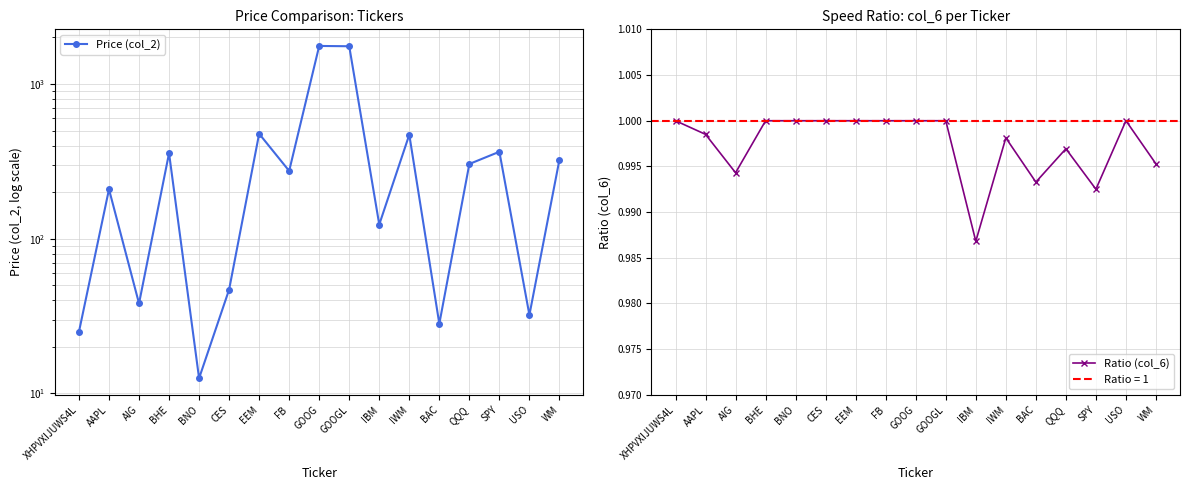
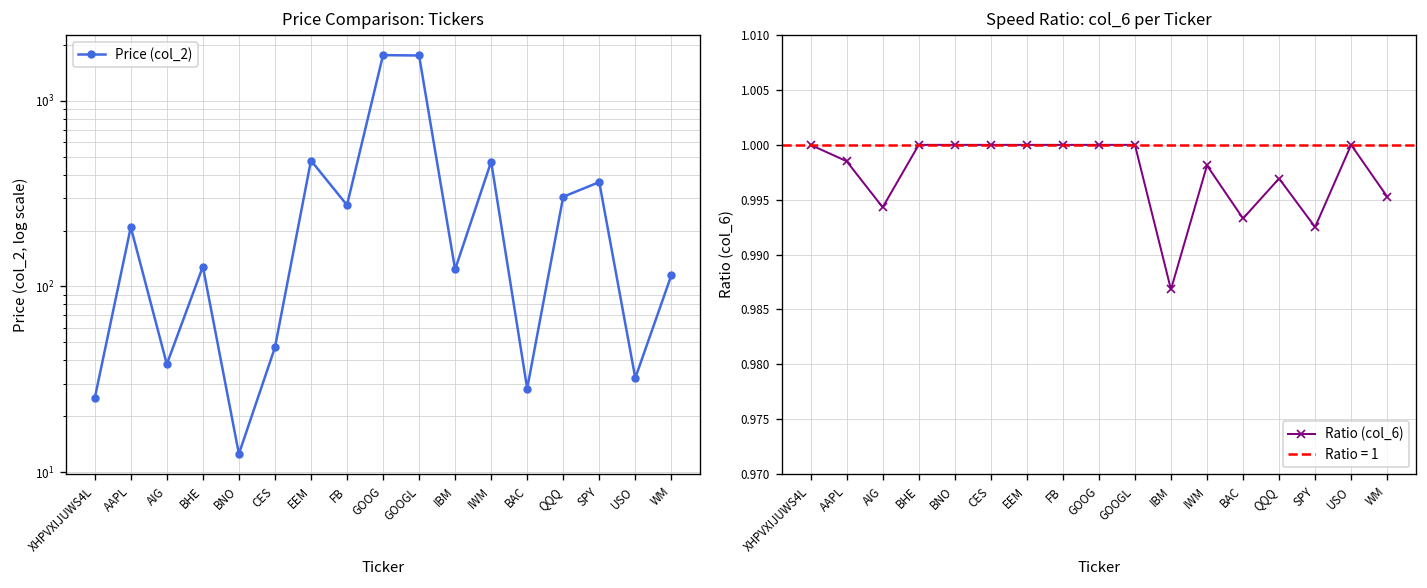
  {
    "Price Comparison: Tickers": {
      "XHPVXIJUWS4L": 25,
      "AAPL": 210,
      "AIG": 38,
-     "BHE": 360,
+     "BHE": 130,
      "BNO": 13,
      "CES": 47,
      "EEM": 480,
      "FB": 270,
      "GOOG": 1800,
      "GOOGL": 1800,
      "IBM": 120,
      "IWM": 470,
      "BAC": 28,
      "QQQ": 300,
      "SPY": 360,
      "USO": 32,
-     "WM": 320
+     "WM": 110
    },
    "Speed Ratio: col_6 per Ticker": {
      "XHPVXIJUWS4L": 1.000,
      "AAPL": 0.999,
      "AIG": 0.994,
      "BHE": 1.000,
      "BNO": 1.000,
      "CES": 1.000,
      "EEM": 1.000,
      "FB": 1.000,
      "GOOG": 1.000,
      "GOOGL": 1.000,
      "IBM": 0.987,
      "IWM": 0.998,
      "BAC": 0.993,
      "QQQ": 0.997,
      "SPY": 0.993,
      "USO": 1.000,
      "WM": 0.995
    }
  }
